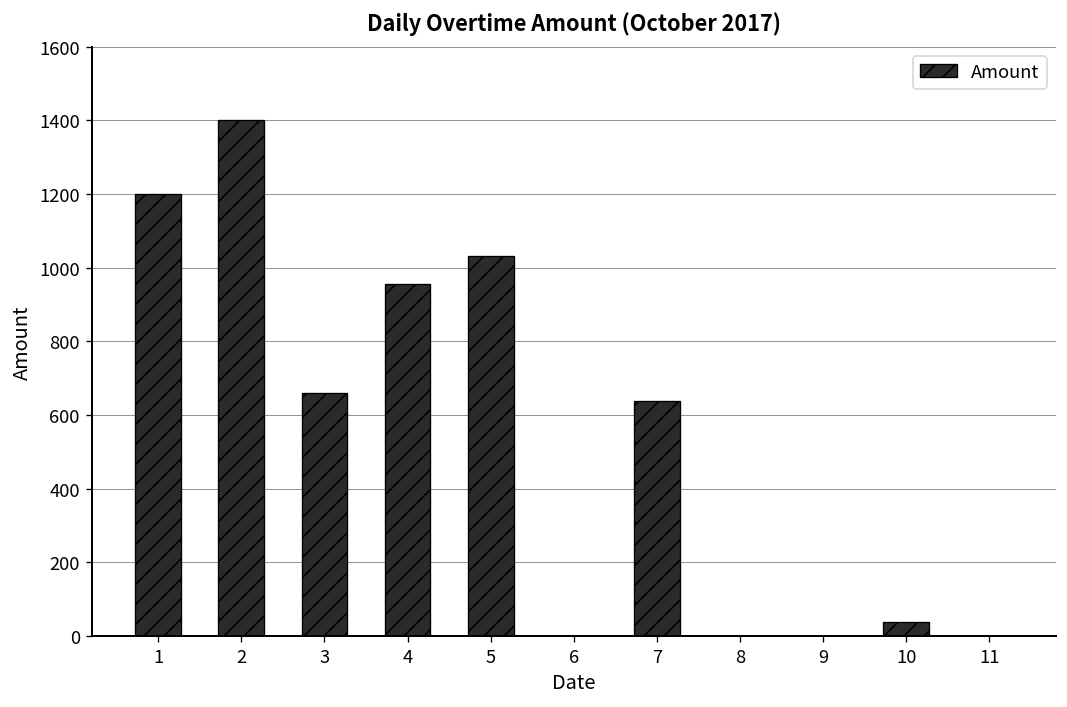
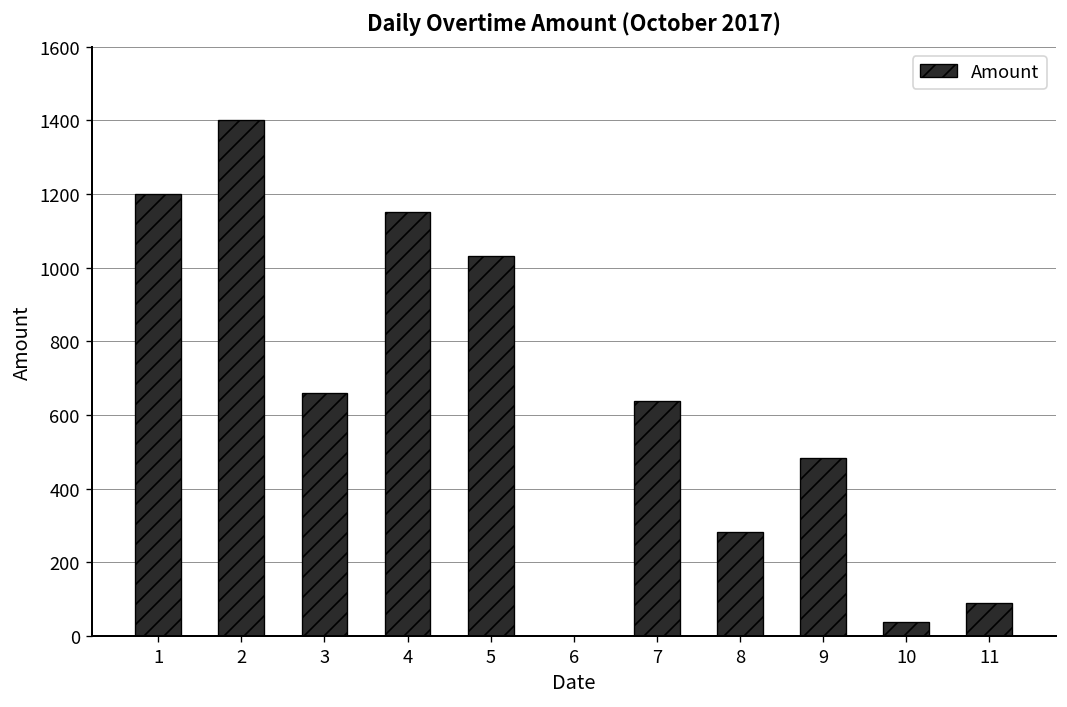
  {
    "1": 1200,
    "2": 1400,
    "3": 660,
-   "4": 960,
+   "4": 1150,
    "5": 1030,
    "6": 0,
    "7": 640,
-   "8": 0,
-   "9": 0,
+   "8": 280,
+   "9": 480,
    "10": 40,
-   "11": 0
+   "11": 90
  }
